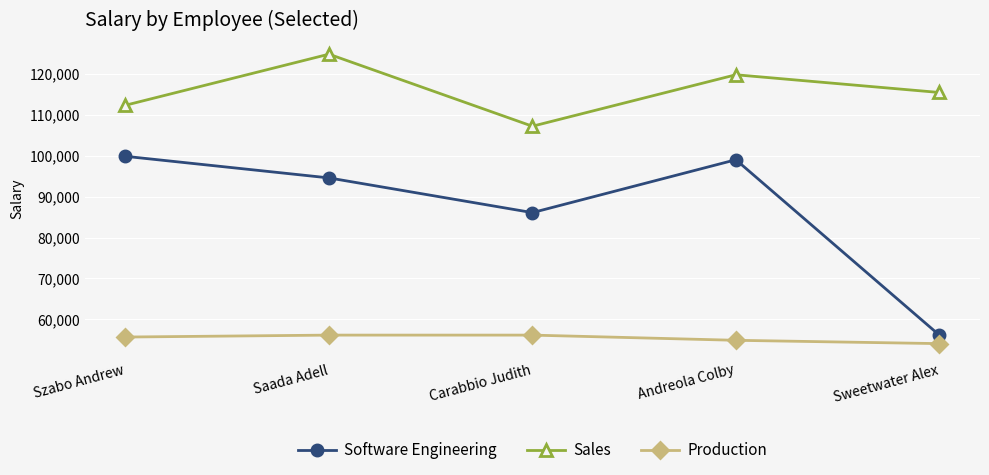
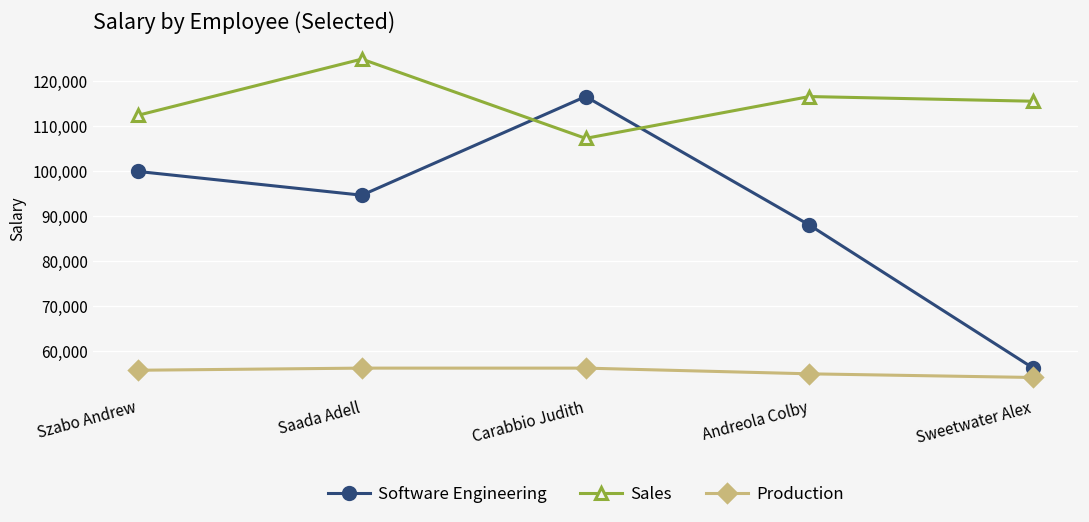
  {
    "Software Engineering": {
      "Szabo Andrew": "100,000",
      "Saada Adell": "95,000",
-     "Carabbio Judith": "86,000",
-     "Andreola Colby": "99,000",
+     "Carabbio Judith": "116,000",
+     "Andreola Colby": "88,000",
      "Sweetwater Alex": "56,000"
    },
    "Sales": {
      "Szabo Andrew": "112,000",
      "Saada Adell": "125,000",
      "Carabbio Judith": "107,000",
-     "Andreola Colby": "120,000",
+     "Andreola Colby": "116,000",
      "Sweetwater Alex": "115,000"
    },
    "Production": {
      "Szabo Andrew": "56,000",
      "Saada Adell": "56,000",
      "Carabbio Judith": "56,000",
      "Andreola Colby": "55,000",
      "Sweetwater Alex": "54,000"
    }
  }
